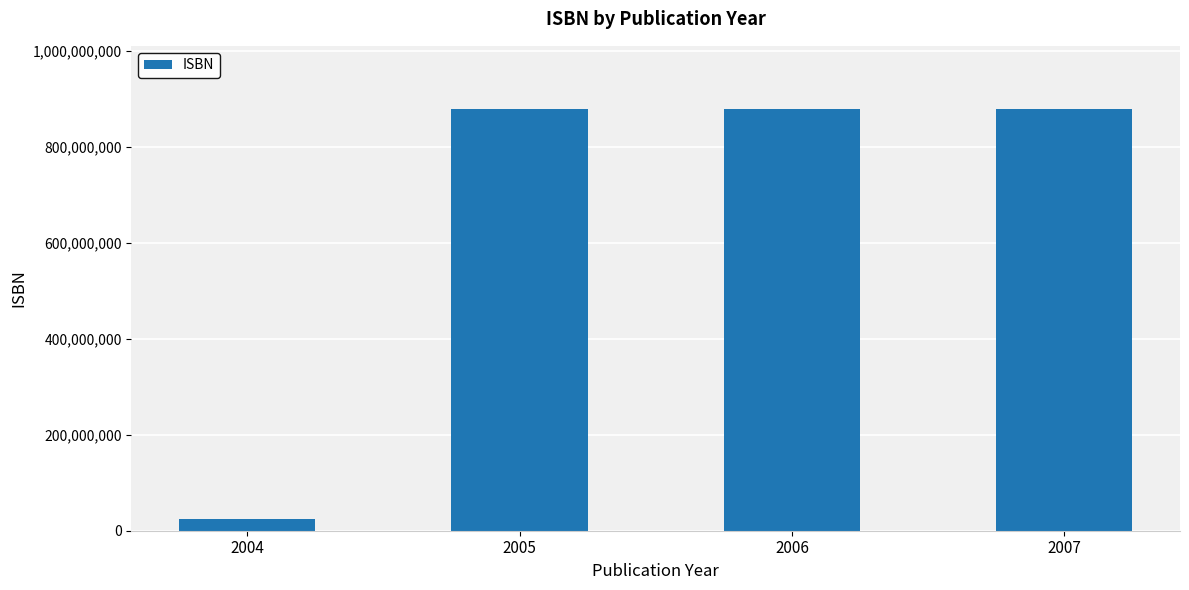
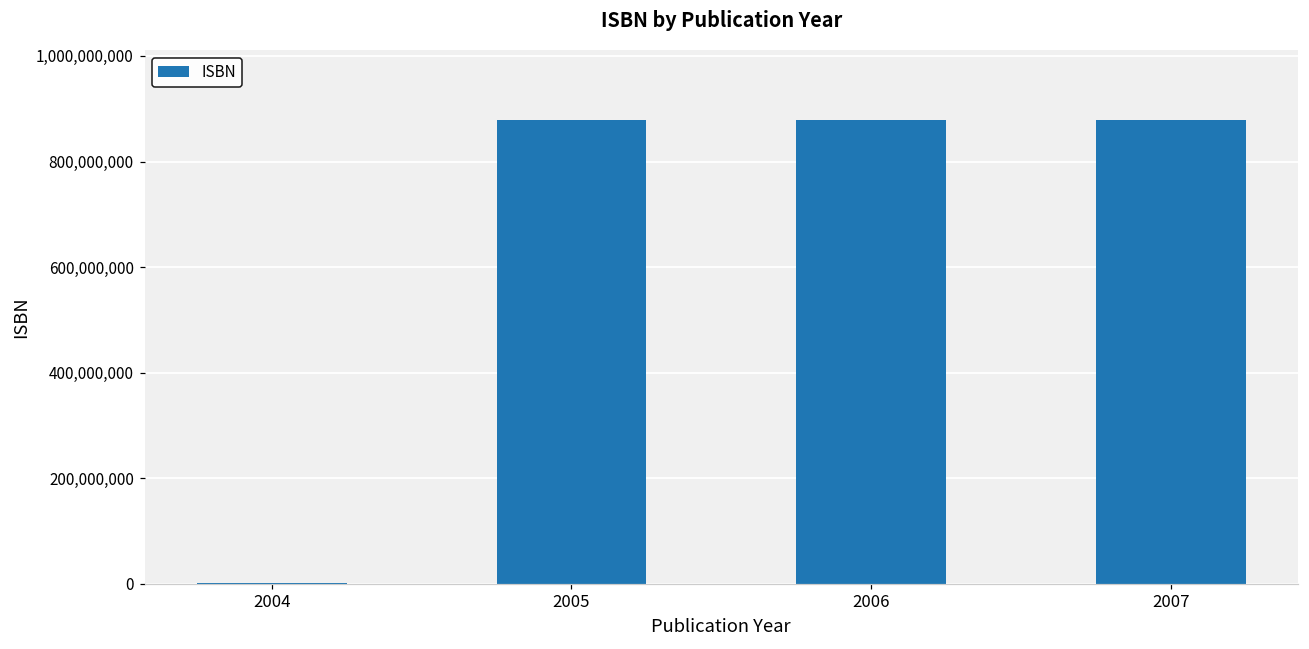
  {
-   "2004": "20,000,000",
+   "2004": "0",
    "2005": "880,000,000",
    "2006": "880,000,000",
    "2007": "880,000,000"
  }
